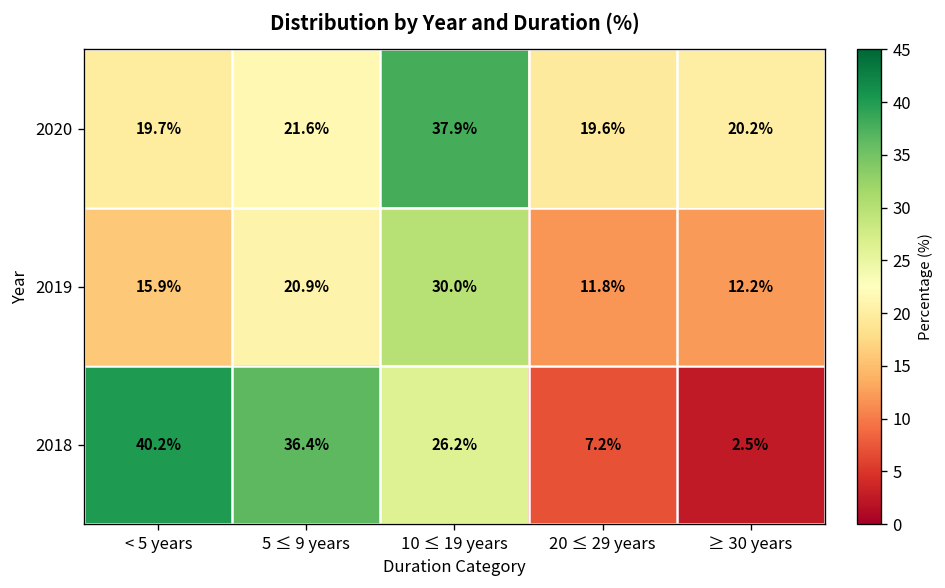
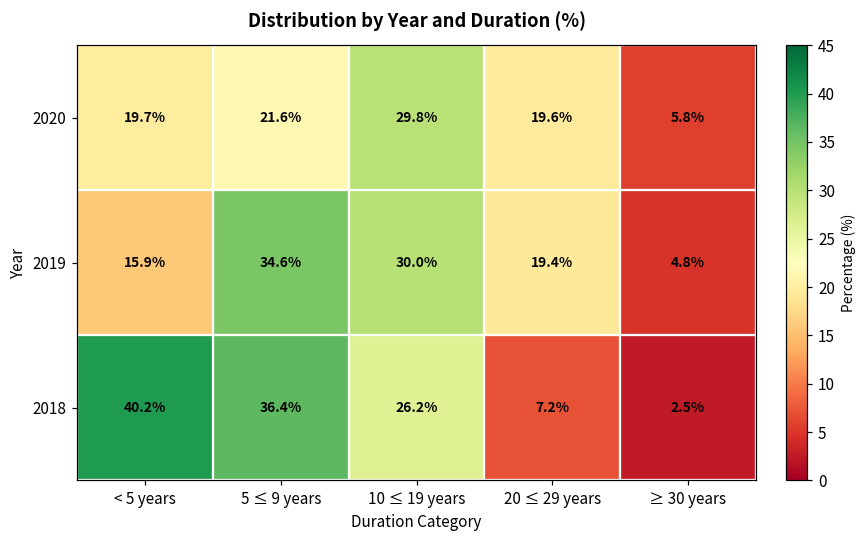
  {
    "2020": {
      "< 5 years": "19.7%",
      "5 ≤ 9 years": "21.6%",
-     "10 ≤ 19 years": "37.9%",
+     "10 ≤ 19 years": "29.8%",
      "20 ≤ 29 years": "19.6%",
-     "≥ 30 years": "20.2%"
+     "≥ 30 years": "5.8%"
    },
    "2019": {
      "< 5 years": "15.9%",
-     "5 ≤ 9 years": "20.9%",
+     "5 ≤ 9 years": "34.6%",
      "10 ≤ 19 years": "30.0%",
-     "20 ≤ 29 years": "11.8%",
-     "≥ 30 years": "12.2%"
+     "20 ≤ 29 years": "19.4%",
+     "≥ 30 years": "4.8%"
    },
    "2018": {
      "< 5 years": "40.2%",
      "5 ≤ 9 years": "36.4%",
      "10 ≤ 19 years": "26.2%",
      "20 ≤ 29 years": "7.2%",
      "≥ 30 years": "2.5%"
    }
  }
